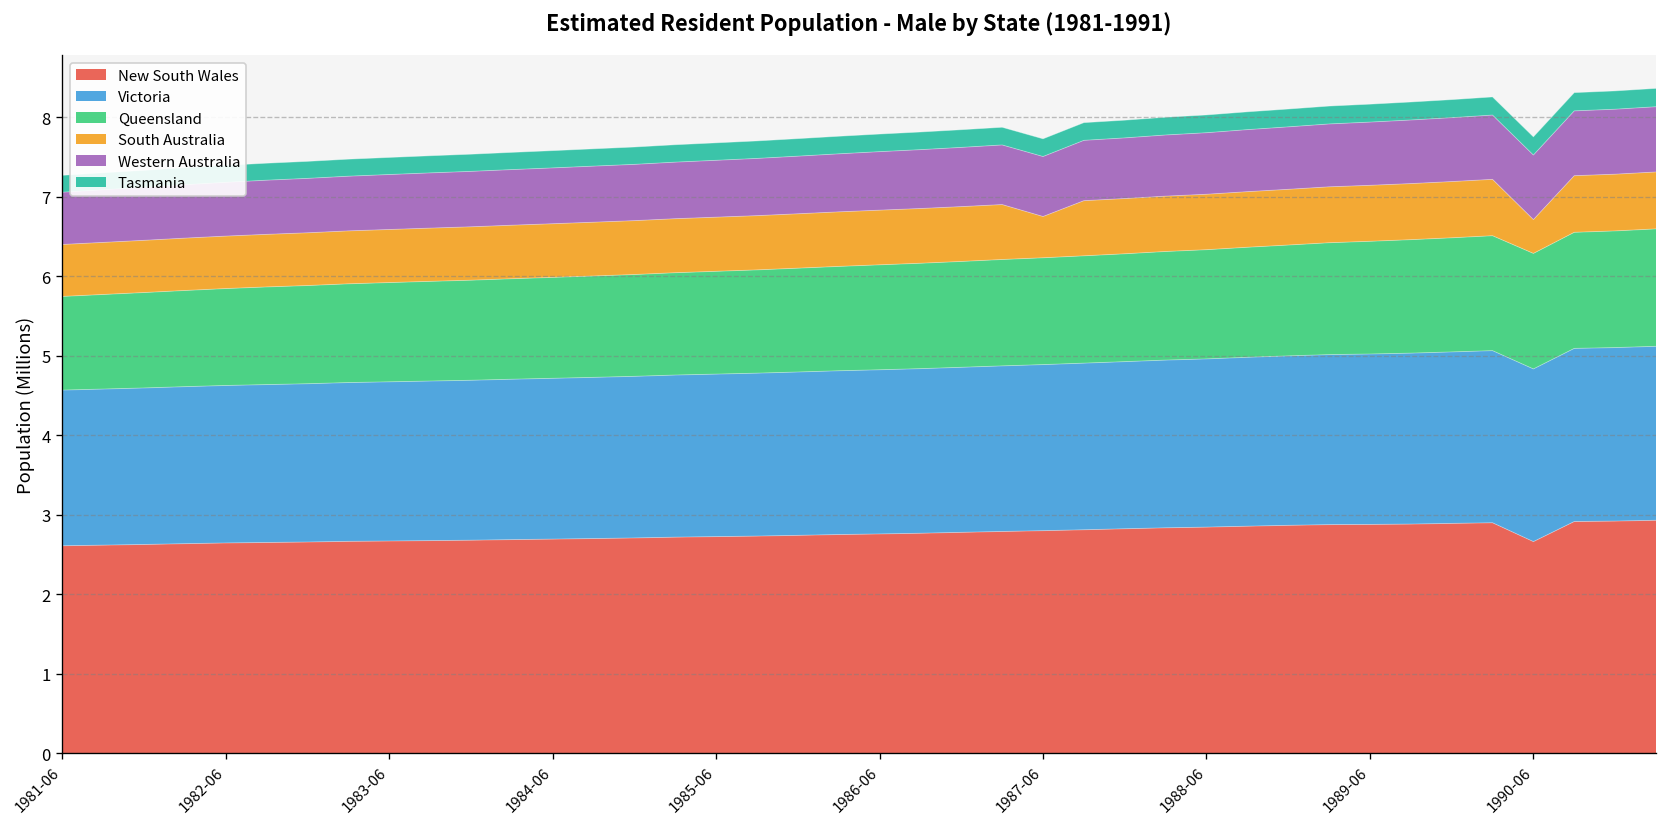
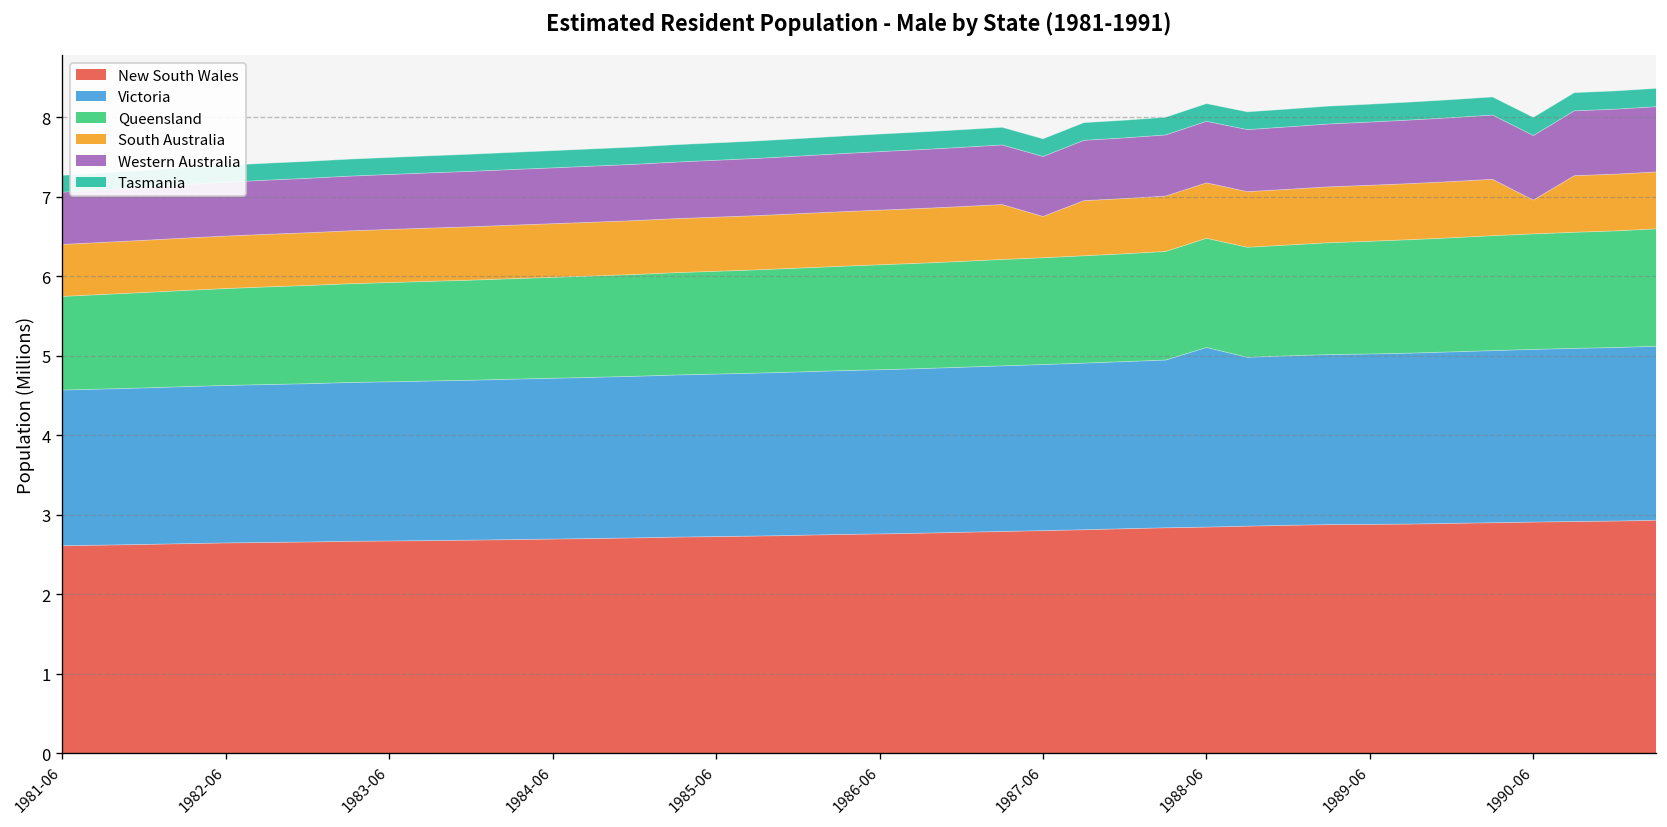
  {
    "New South Wales": {
      "1981-06": 2.6,
      "1982-06": 2.6,
      "1983-06": 2.7,
      "1984-06": 2.7,
      "1985-06": 2.7,
      "1986-06": 2.8,
      "1987-06": 2.8,
      "1988-06": 2.8,
      "1989-06": 2.9,
-     "1990-06": 2.7
+     "1990-06": 2.9
    },
    "Victoria": {
      "1981-06": 2.0,
      "1982-06": 2.0,
      "1983-06": 2.0,
      "1984-06": 2.0,
      "1985-06": 2.0,
      "1986-06": 2.1,
      "1987-06": 2.1,
-     "1988-06": 2.1,
+     "1988-06": 2.3,
      "1989-06": 2.1,
      "1990-06": 2.2
    },
    "South Australia": {
      "1981-06": 0.7,
      "1982-06": 0.7,
      "1983-06": 0.7,
      "1984-06": 0.7,
      "1985-06": 0.7,
      "1986-06": 0.7,
      "1987-06": 0.5,
      "1988-06": 0.7,
      "1989-06": 0.7,
      "1990-06": 0.4
    },
    "Western Australia": {
      "1981-06": 0.7,
      "1983-06": 0.7,
      "1984-06": 0.7,
      "1985-06": 0.7,
      "1986-06": 0.7,
      "1987-06": 0.8,
      "1988-06": 0.8,
      "1989-06": 0.8,
      "1990-06": 0.8
    }
  }
